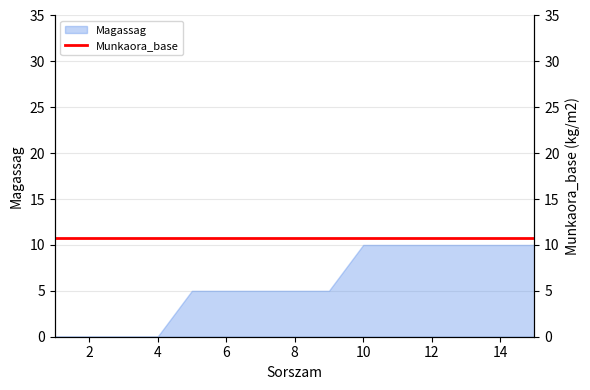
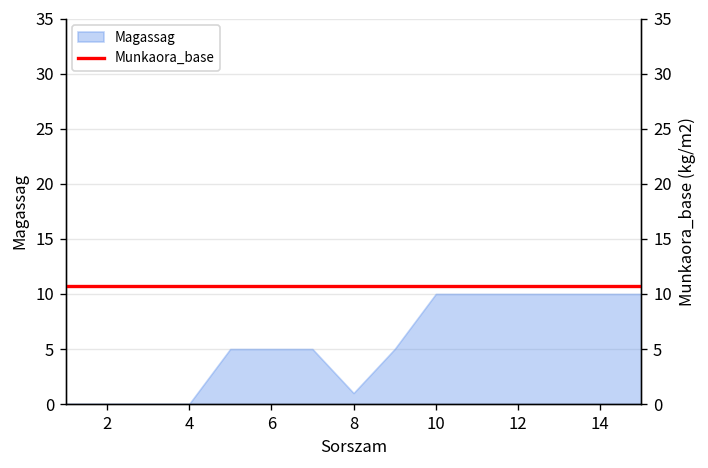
  {
    "Magassag": {
      "2": 0,
      "4": 0,
      "6": 5,
-     "8": 5,
+     "8": 1,
      "10": 10,
      "12": 10,
      "14": 10
    },
    "Munkaora_base": {
      "2": 11,
      "4": 11,
      "6": 11,
      "8": 11,
      "10": 11,
      "12": 11,
      "14": 11
    }
  }
